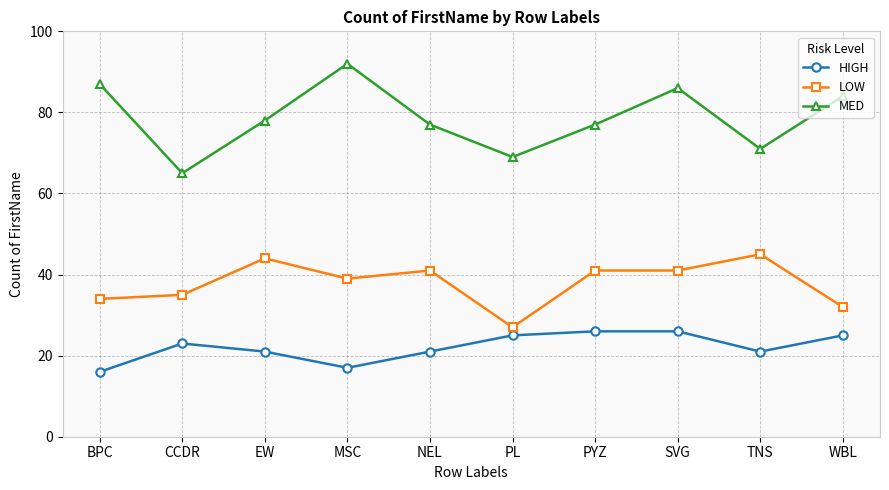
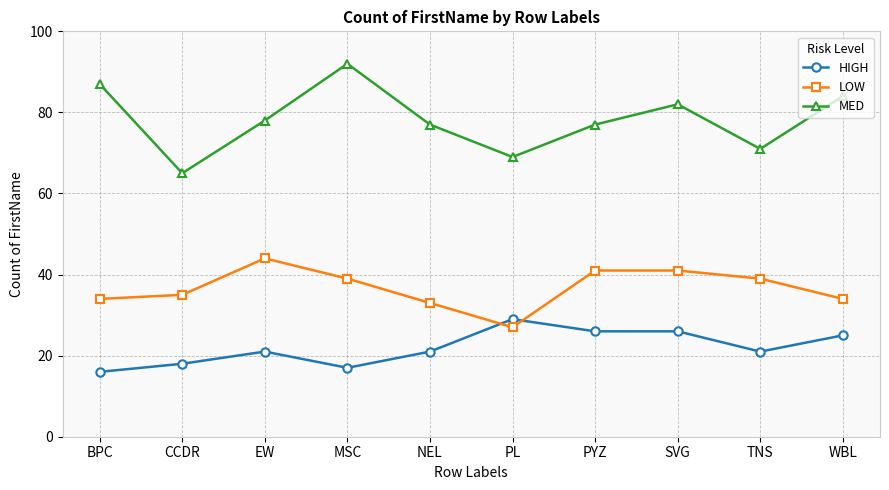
  {
    "HIGH": {
      "BPC": 16,
-     "CCDR": 23,
+     "CCDR": 18,
      "EW": 21,
      "MSC": 17,
      "NEL": 21,
-     "PL": 25,
+     "PL": 29,
      "PYZ": 26,
      "SVG": 26,
      "TNS": 21,
      "WBL": 25
    },
    "LOW": {
      "BPC": 34,
      "CCDR": 35,
      "EW": 44,
      "MSC": 39,
-     "NEL": 41,
+     "NEL": 33,
      "PL": 27,
      "PYZ": 41,
      "SVG": 41,
-     "TNS": 45,
-     "WBL": 32
+     "TNS": 39,
+     "WBL": 34
    },
    "MED": {
      "BPC": 87,
      "CCDR": 65,
      "EW": 78,
      "MSC": 92,
      "NEL": 77,
      "PL": 69,
      "PYZ": 77,
-     "SVG": 86,
+     "SVG": 82,
      "TNS": 71
    }
  }
